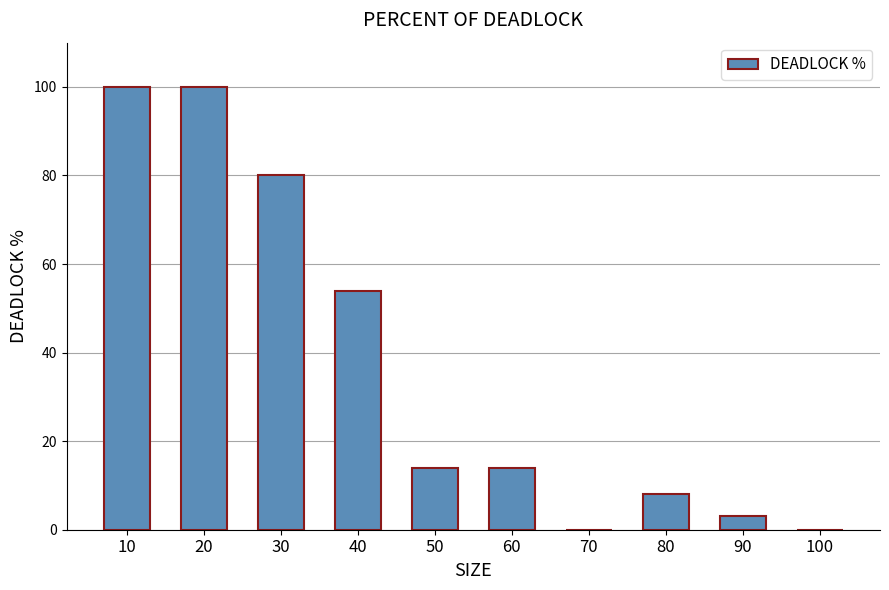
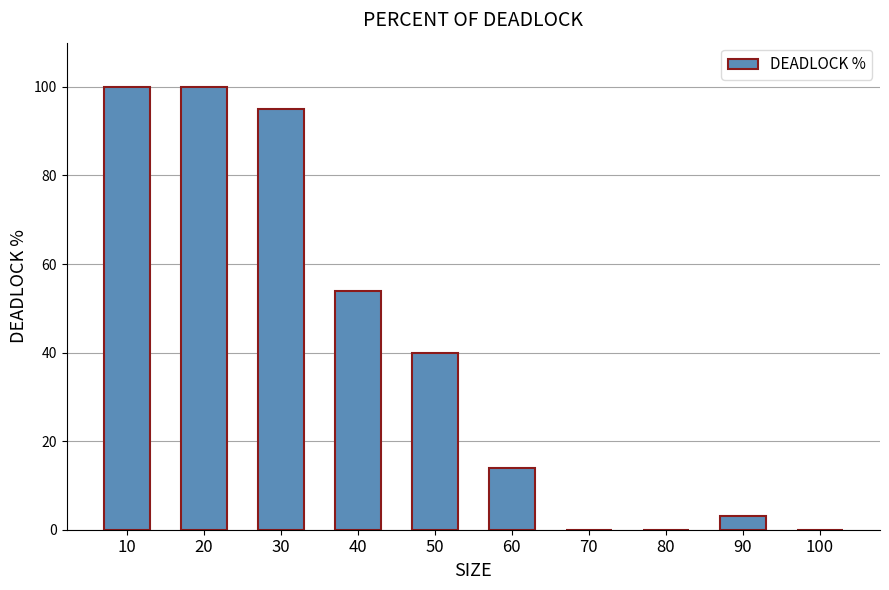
  {
    "10": 100,
    "20": 100,
-   "30": 80,
+   "30": 95,
    "40": 54,
-   "50": 14,
+   "50": 40,
    "60": 14,
    "70": 0,
-   "80": 8,
+   "80": 0,
    "90": 3,
    "100": 0
  }
